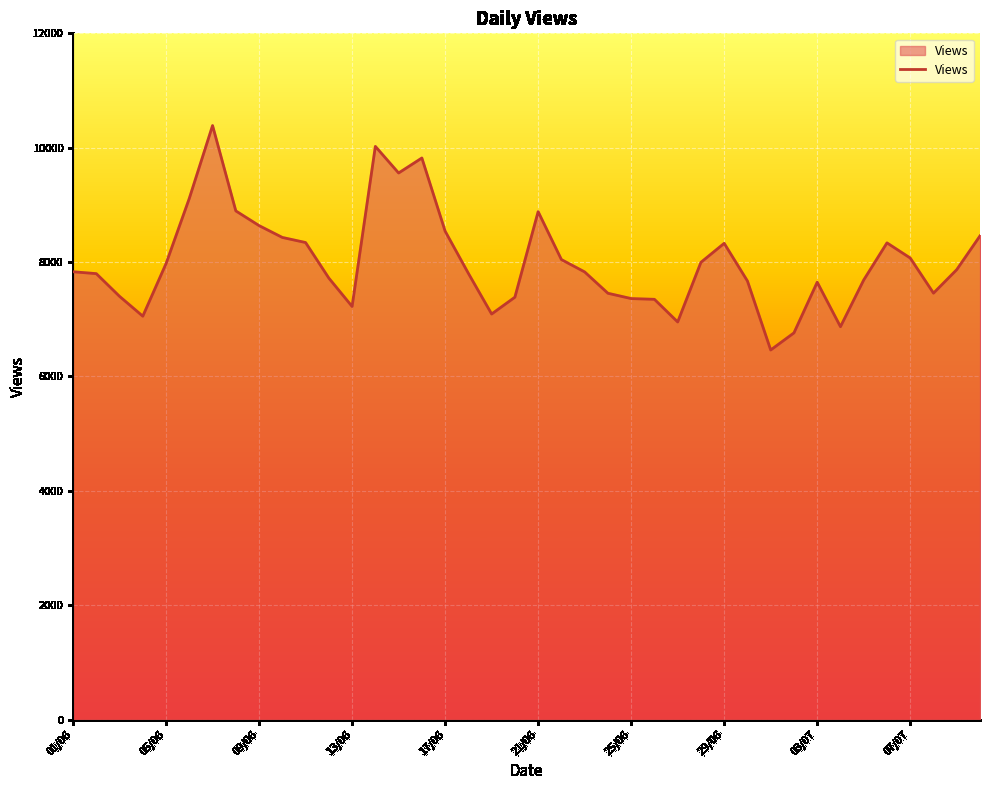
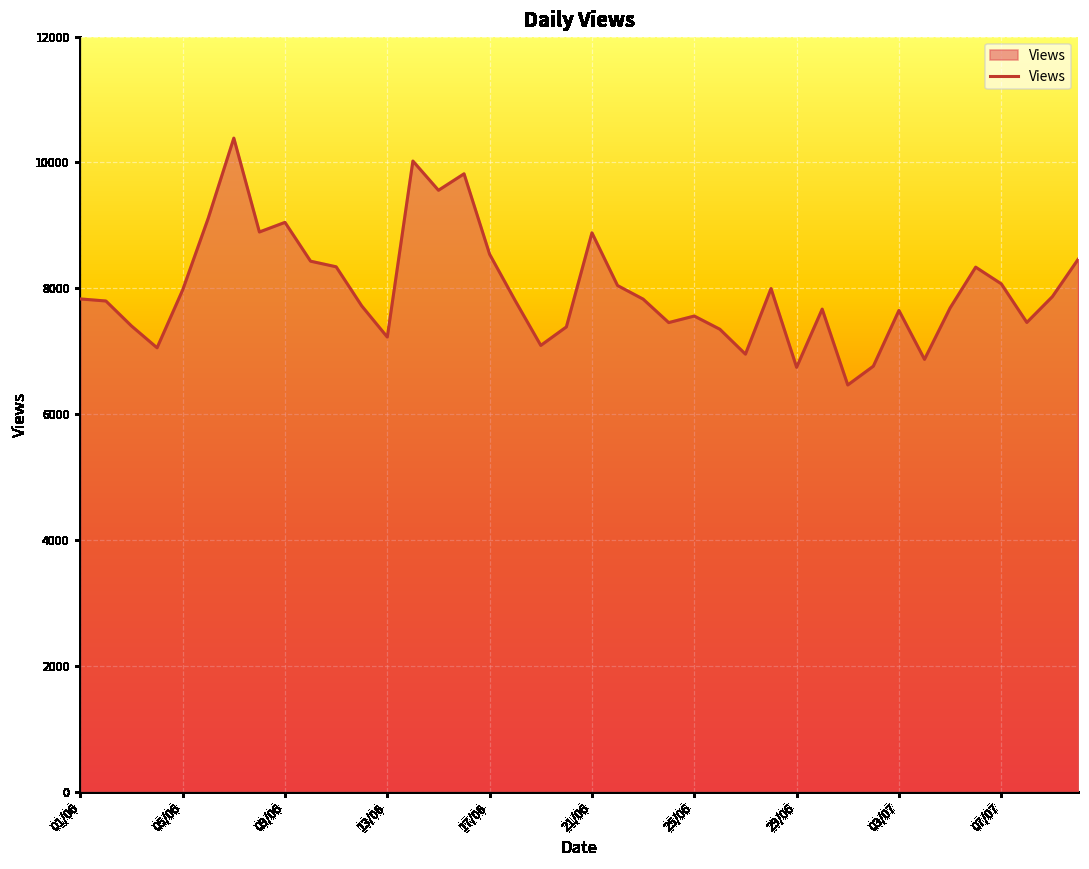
  {
    "01/06": 7800,
    "05/06": 8000,
-   "09/06": 8600,
+   "09/06": 9000,
    "13/06": 7200,
    "17/06": 8500,
    "21/06": 8900,
-   "25/06": 7400,
-   "29/06": 8300,
+   "25/06": 7600,
+   "29/06": 6700,
    "03/07": 7600,
    "07/07": 8100
  }
